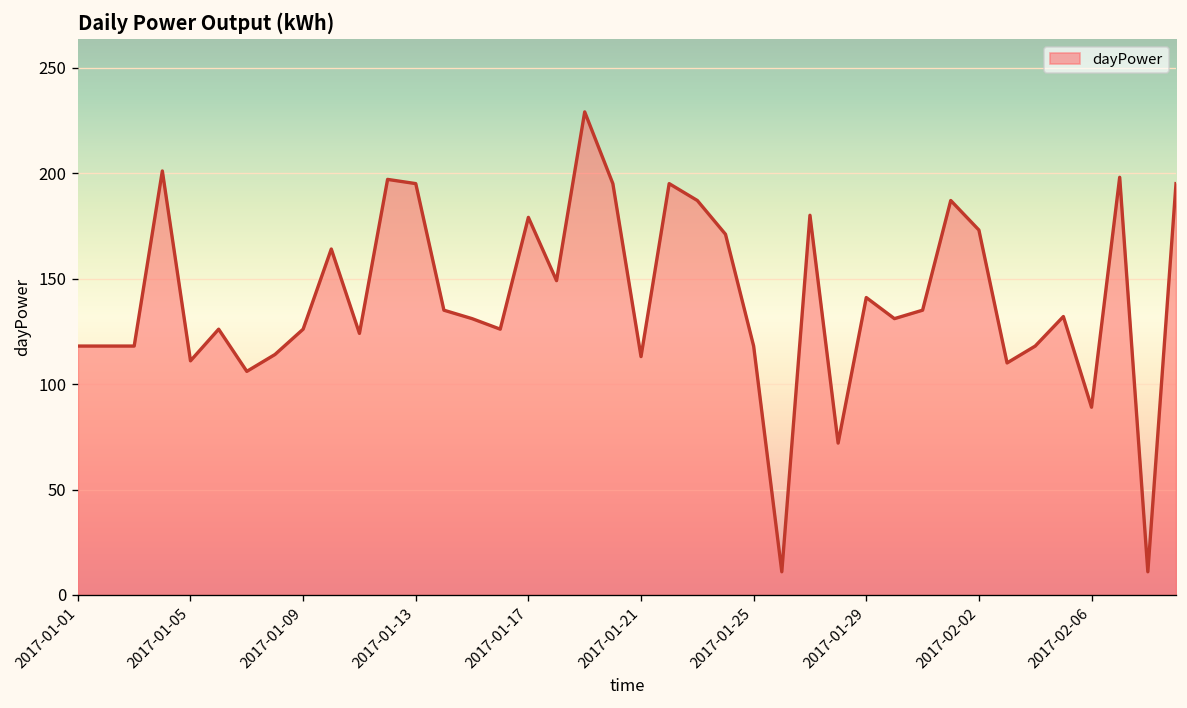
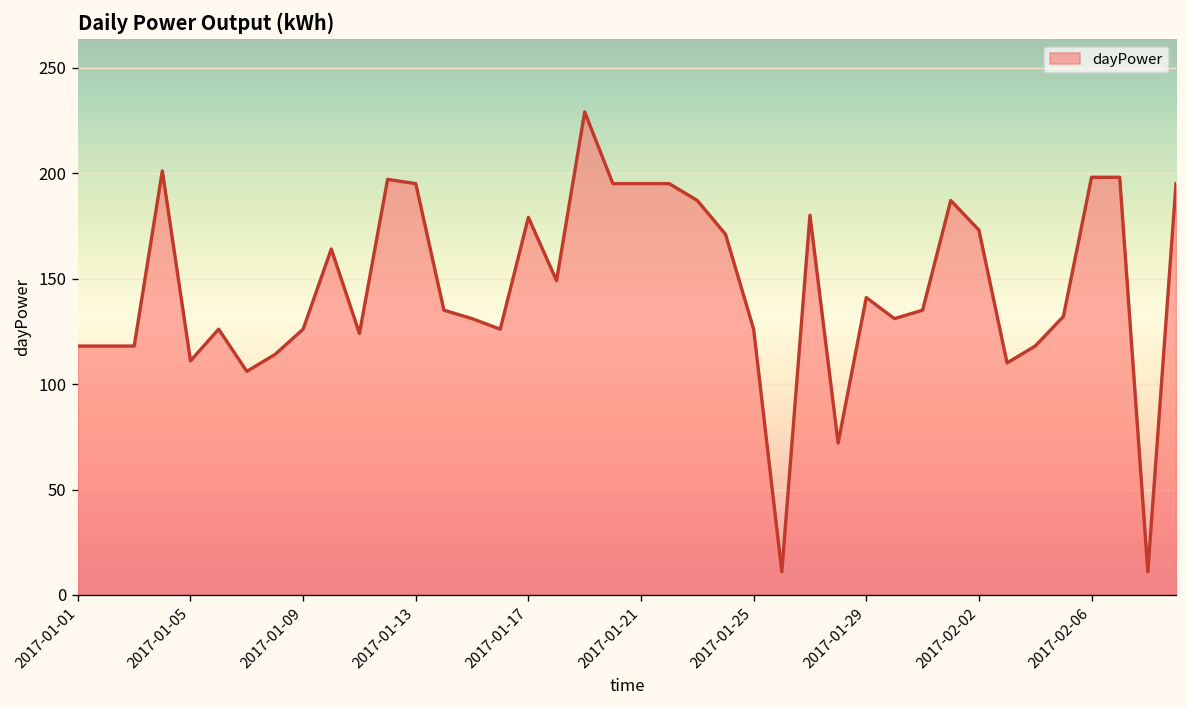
  {
    "2017-01-01": 118,
    "2017-01-05": 111,
    "2017-01-09": 126,
    "2017-01-13": 195,
    "2017-01-17": 179,
-   "2017-01-21": 113,
-   "2017-01-25": 118,
+   "2017-01-21": 195,
+   "2017-01-25": 126,
    "2017-01-29": 141,
    "2017-02-02": 173,
-   "2017-02-06": 89
+   "2017-02-06": 198
  }
